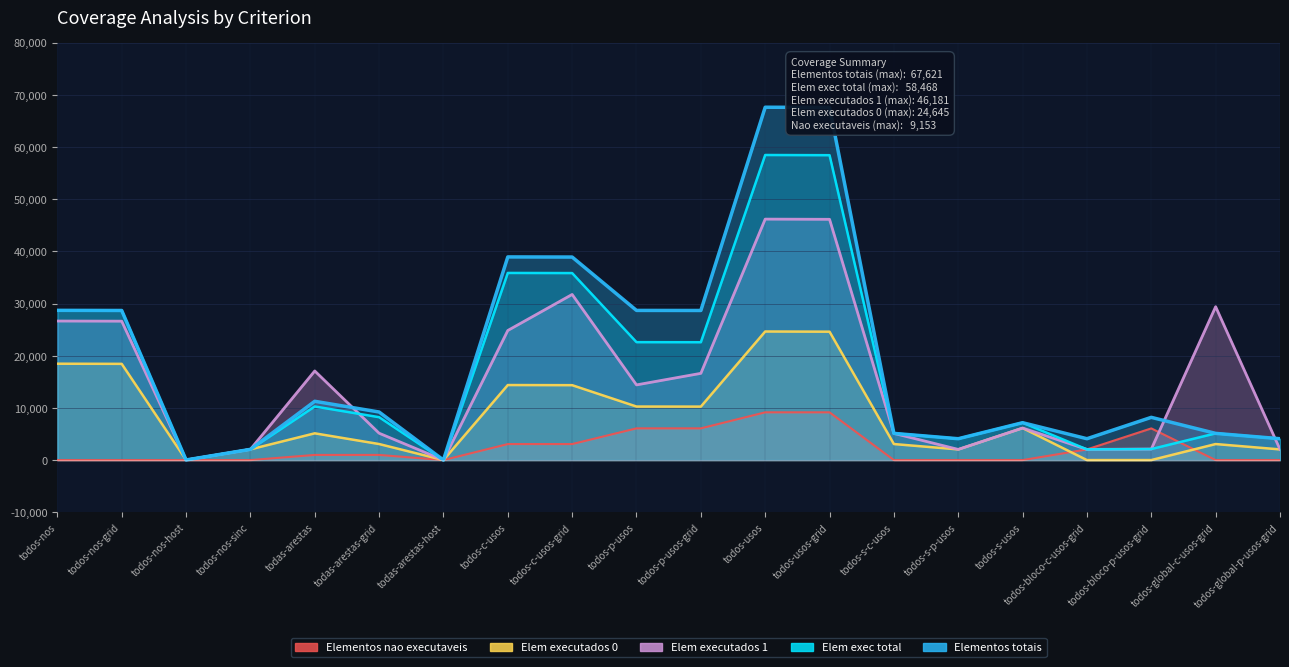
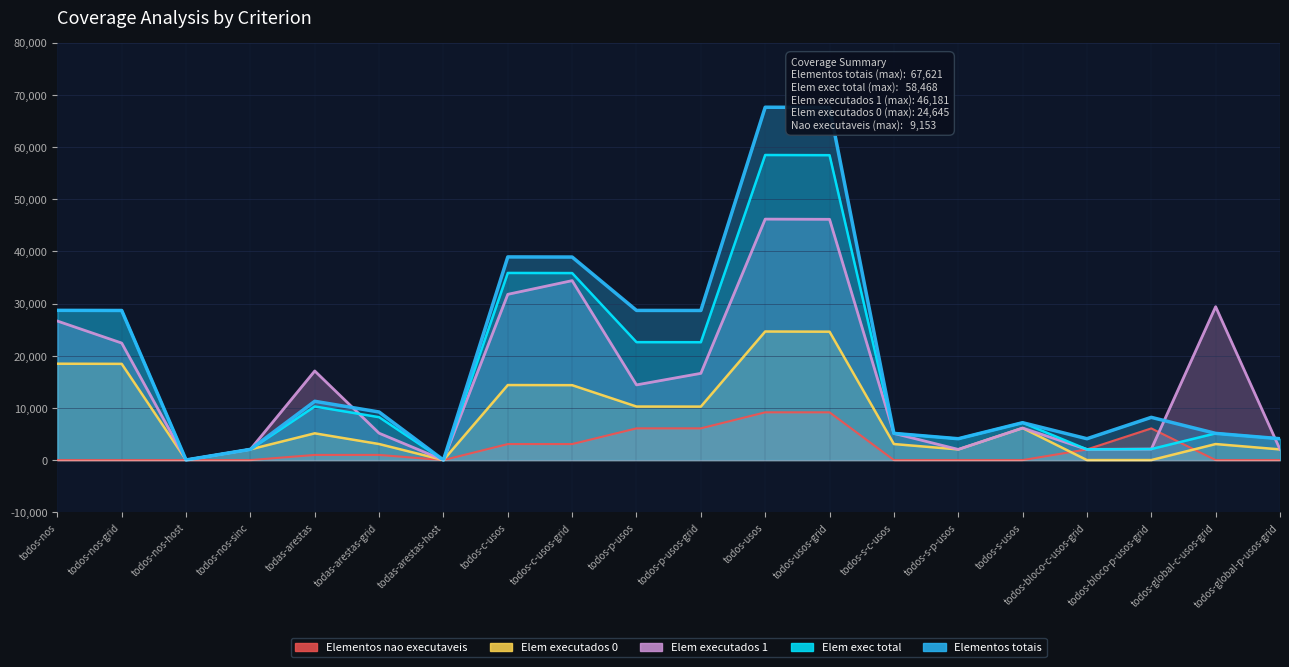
  {
    "Elem executados 1": {
      "todos-nos": "27,000",
-     "todos-nos-grid": "27,000",
+     "todos-nos-grid": "22,000",
      "todas-arestas": "17,000",
      "todas-arestas-grid": "5,000",
-     "todos-c-usos": "25,000",
-     "todos-c-usos-grid": "32,000",
+     "todos-c-usos": "32,000",
+     "todos-c-usos-grid": "34,000",
      "todos-p-usos": "14,000",
      "todos-p-usos-grid": "17,000",
      "todos-usos": "46,000",
      "todos-usos-grid": "46,000",
      "todos-global-c-usos-grid": "29,000"
    }
  }
